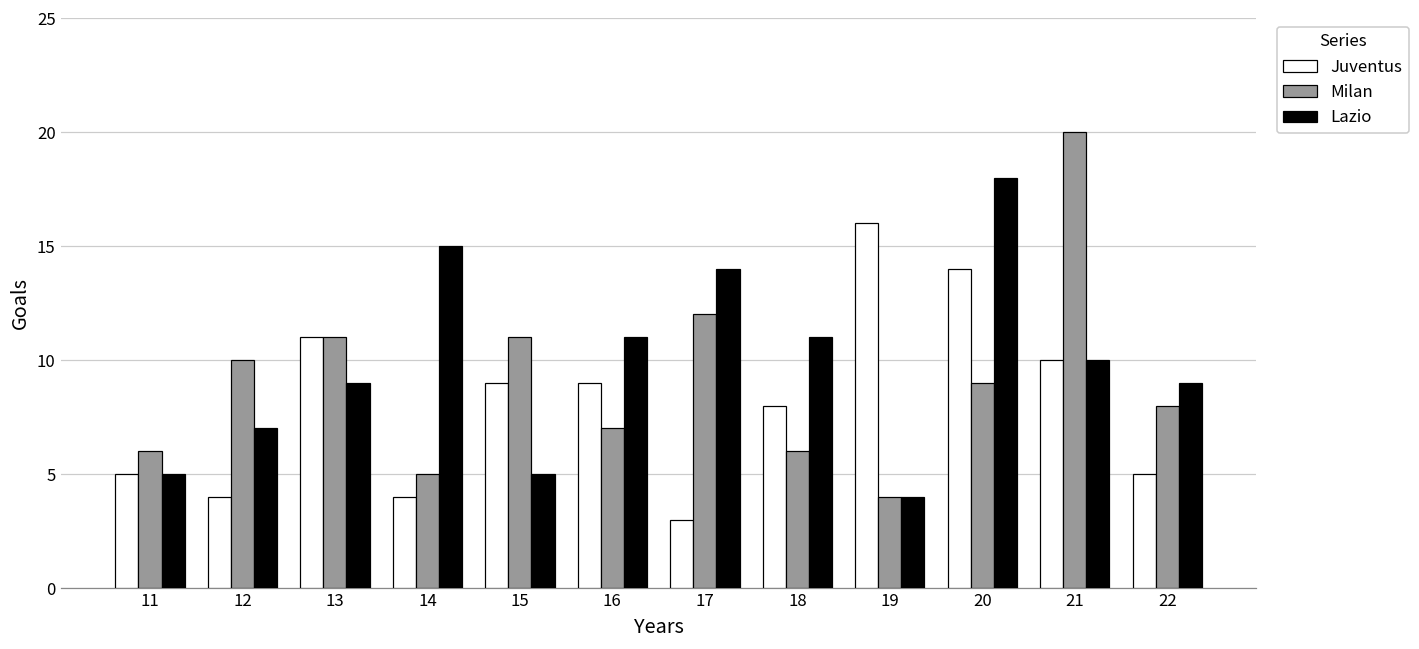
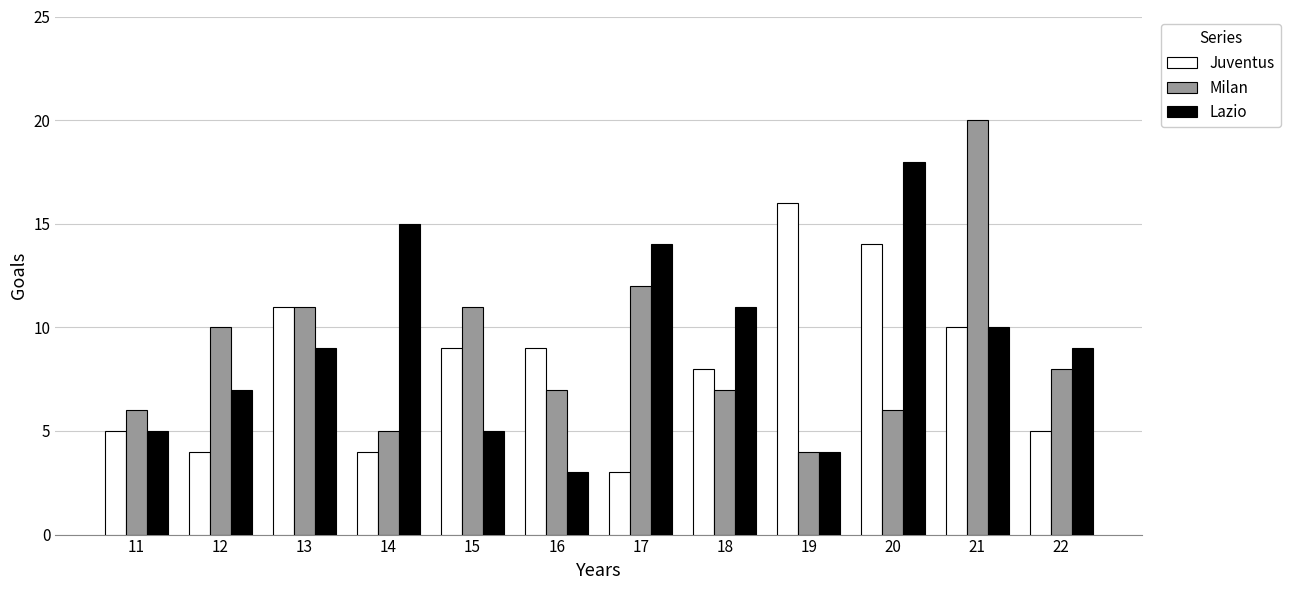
  {
    "Juventus": {
      "11": 5,
      "12": 4,
      "13": 11,
      "14": 4,
      "15": 9,
      "16": 9,
      "17": 3,
      "18": 8,
      "19": 16,
      "20": 14,
      "21": 10,
      "22": 5
    },
    "Milan": {
      "11": 6,
      "12": 10,
      "13": 11,
      "14": 5,
      "15": 11,
      "16": 7,
      "17": 12,
-     "18": 6,
+     "18": 7,
      "19": 4,
-     "20": 9,
+     "20": 6,
      "21": 20,
      "22": 8
    },
    "Lazio": {
      "11": 5,
      "12": 7,
      "13": 9,
      "14": 15,
      "15": 5,
-     "16": 11,
+     "16": 3,
      "17": 14,
      "18": 11,
      "19": 4,
      "20": 18,
      "21": 10,
      "22": 9
    }
  }
